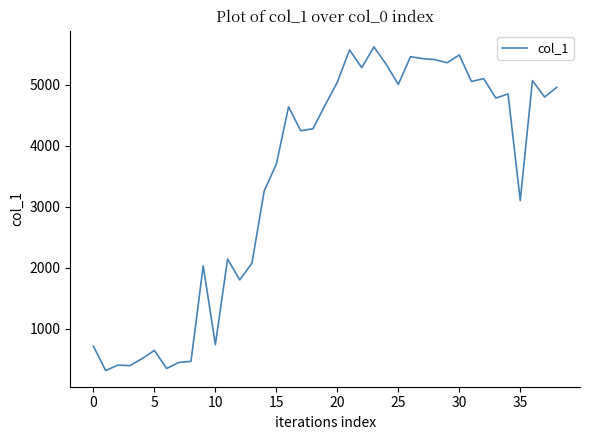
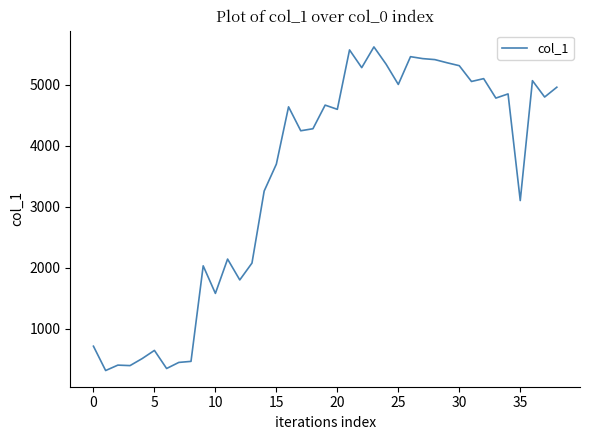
  {
    "0": 700,
    "5": 600,
-   "10": 700,
+   "10": 1600,
    "15": 3700,
-   "20": 5000,
+   "20": 4600,
    "25": 5000,
-   "30": 5500,
+   "30": 5300,
    "35": 3100
  }
